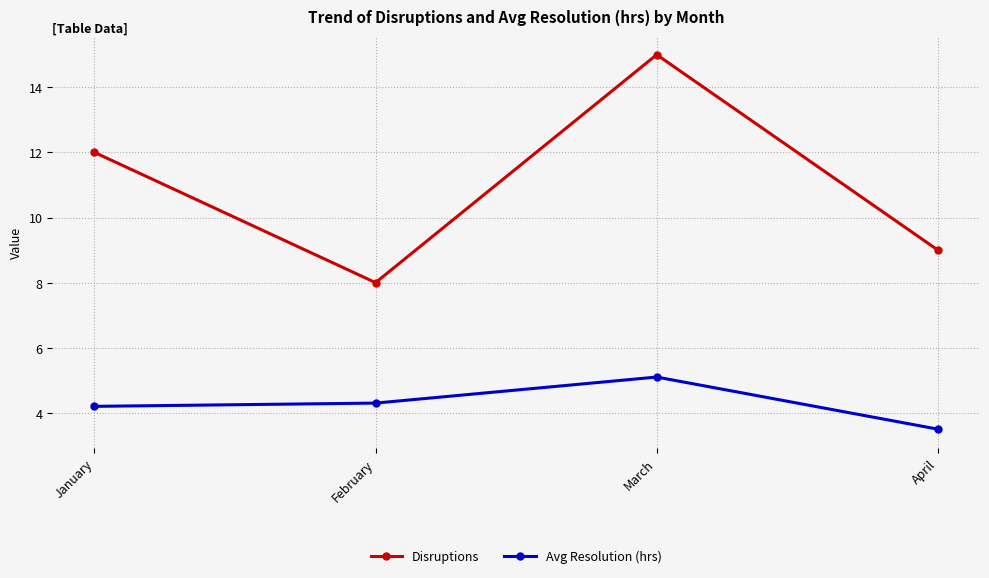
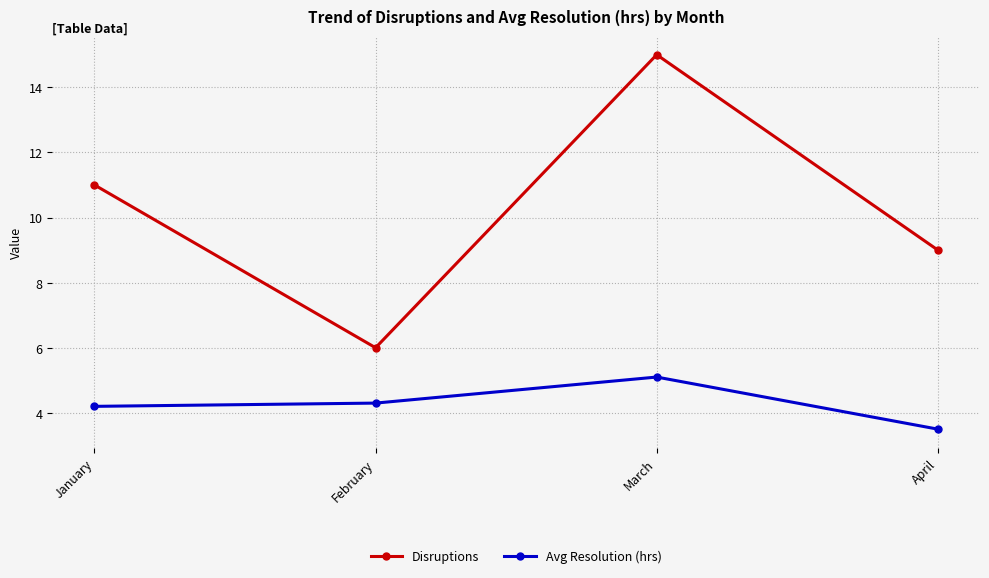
  {
    "Disruptions": {
-     "January": 12,
-     "February": 8,
+     "January": 11,
+     "February": 6,
      "March": 15,
      "April": 9
    },
    "Avg Resolution (hrs)": {
      "January": 4.2,
      "February": 4.3,
      "March": 5.1,
      "April": 3.5
    }
  }
